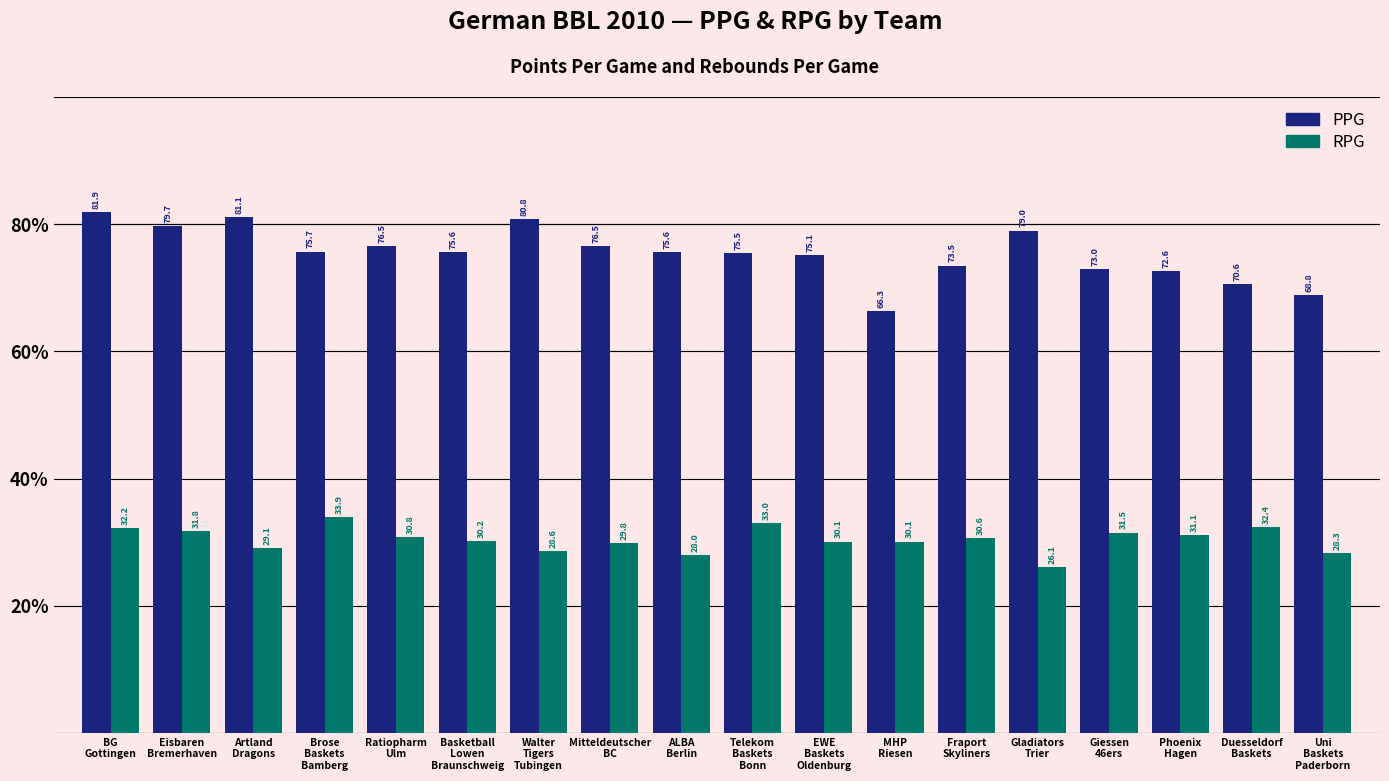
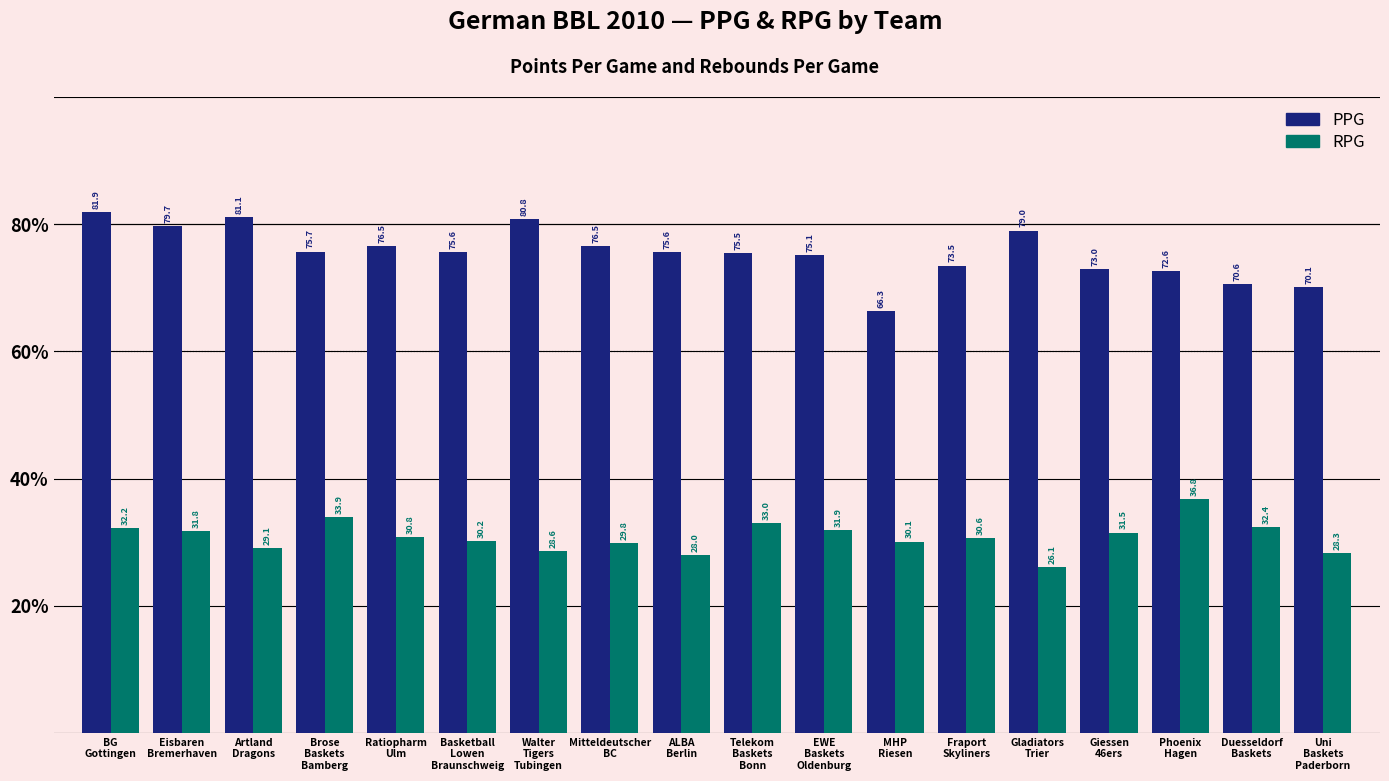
  {
    "PPG": {
      "BG Gottingen": 81.9,
      "Eisbaren Bremerhaven": 79.7,
      "Artland Dragons": 81.1,
      "Brose Baskets Bamberg": 75.7,
      "Ratiopharm Ulm": 76.5,
      "Basketball Lowen Braunschweig": 75.6,
      "Walter Tigers Tubingen": 80.8,
      "Mitteldeutscher BC": 76.5,
      "ALBA Berlin": 75.6,
      "Telekom Baskets Bonn": 75.5,
      "EWE Baskets Oldenburg": 75.1,
      "MHP Riesen": 66.3,
      "Fraport Skyliners": 73.5,
      "Gladiators Trier": 79.0,
      "Giessen 46ers": 73.0,
      "Phoenix Hagen": 72.6,
      "Duesseldorf Baskets": 70.6,
-     "Uni Baskets Paderborn": 68.8
+     "Uni Baskets Paderborn": 70.1
    },
    "RPG": {
      "BG Gottingen": 32.2,
      "Eisbaren Bremerhaven": 31.8,
      "Artland Dragons": 29.1,
      "Brose Baskets Bamberg": 33.9,
      "Ratiopharm Ulm": 30.8,
      "Basketball Lowen Braunschweig": 30.2,
      "Walter Tigers Tubingen": 28.6,
      "Mitteldeutscher BC": 29.8,
      "ALBA Berlin": 28.0,
      "Telekom Baskets Bonn": 33.0,
-     "EWE Baskets Oldenburg": 30.1,
+     "EWE Baskets Oldenburg": 31.9,
      "MHP Riesen": 30.1,
      "Fraport Skyliners": 30.6,
      "Gladiators Trier": 26.1,
      "Giessen 46ers": 31.5,
-     "Phoenix Hagen": 31.1,
+     "Phoenix Hagen": 36.8,
      "Duesseldorf Baskets": 32.4,
      "Uni Baskets Paderborn": 28.3
    }
  }
